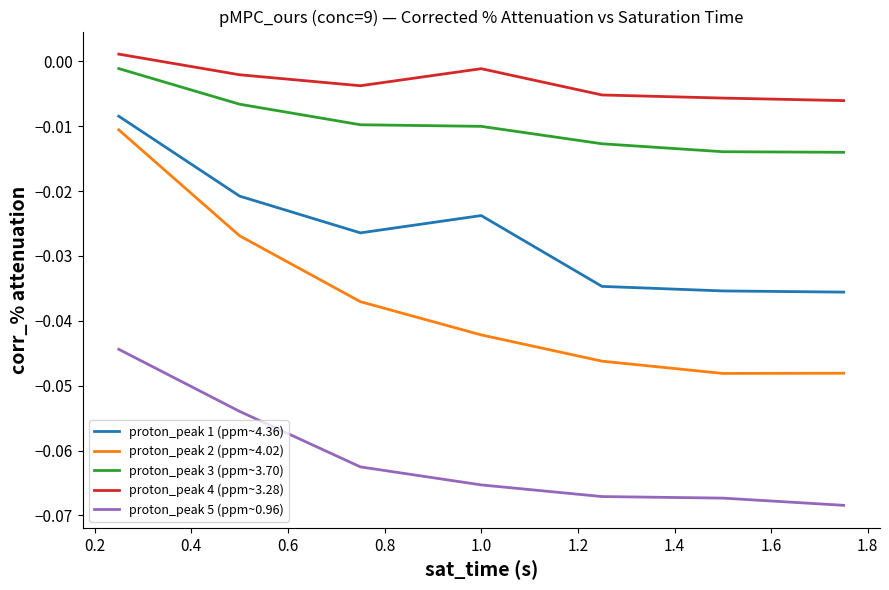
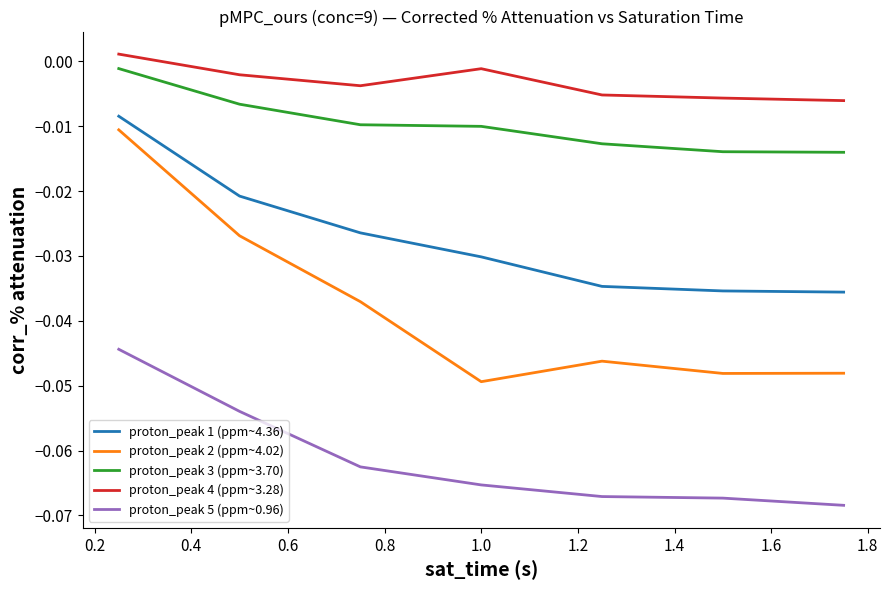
  {
    "proton_peak 1 (ppm~4.36)": {
-     "1.0": -0.024
+     "1.0": -0.030
    },
    "proton_peak 2 (ppm~4.02)": {
-     "1.0": -0.042
+     "1.0": -0.049
    },
    "proton_peak 3 (ppm~3.70)": {
      "1.0": -0.010
    },
    "proton_peak 4 (ppm~3.28)": {
      "1.0": -0.001
    },
    "proton_peak 5 (ppm~0.96)": {
      "1.0": -0.065
    }
  }
